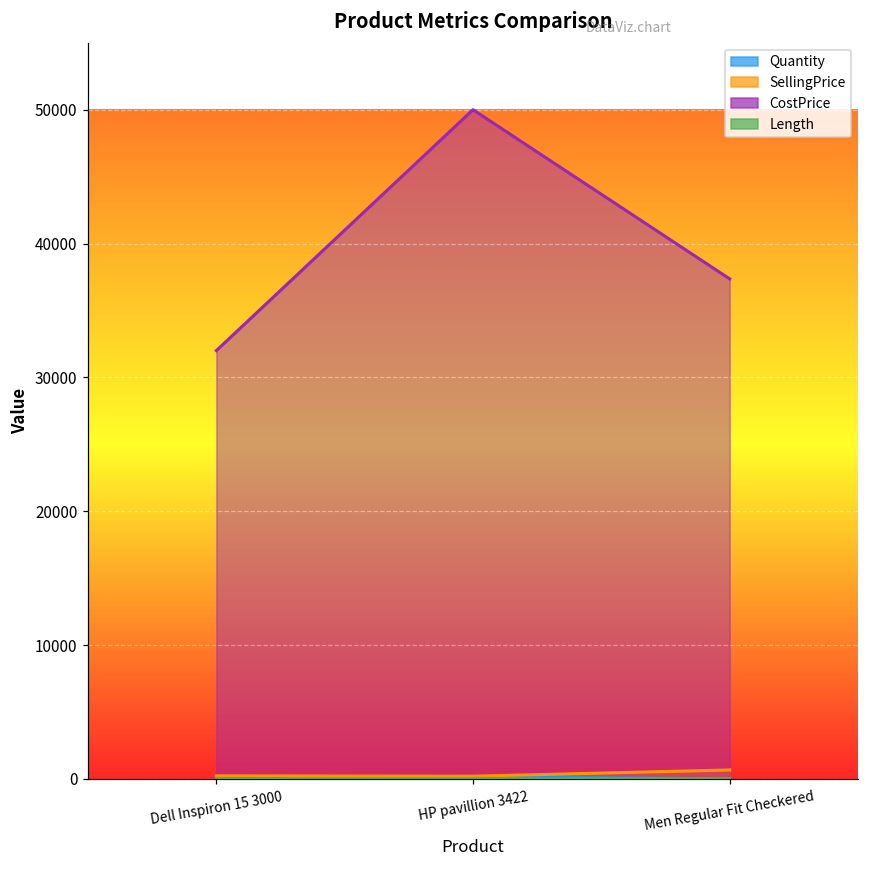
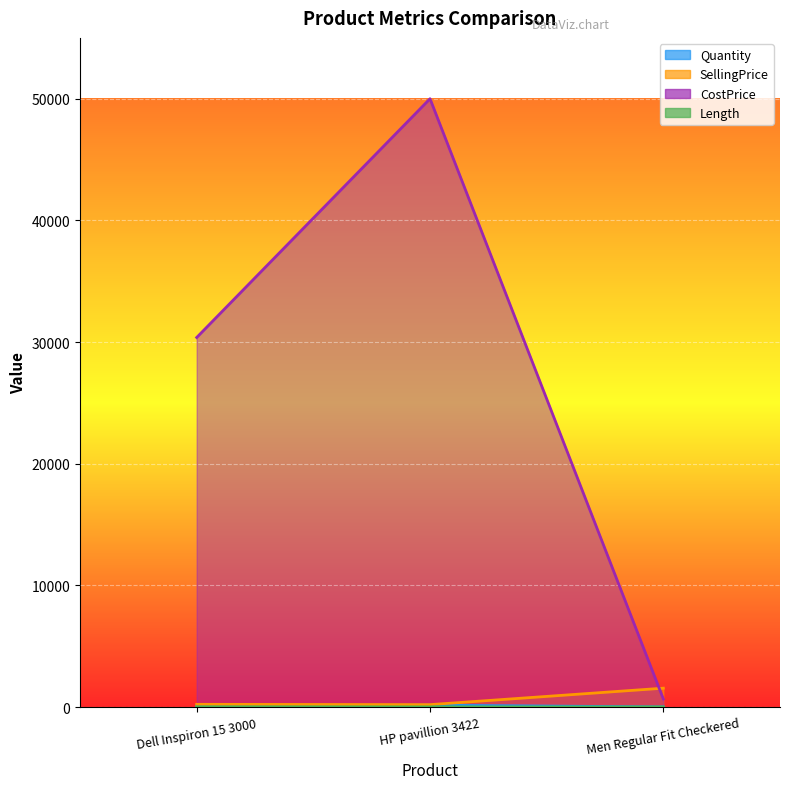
  {
    "SellingPrice": {
-     "Men Regular Fit Checkered": 700
+     "Men Regular Fit Checkered": 1600
    },
    "CostPrice": {
-     "Dell Inspiron 15 3000": 32000,
+     "Dell Inspiron 15 3000": 30400,
      "HP pavillion 3422": 50000,
-     "Men Regular Fit Checkered": 37400
+     "Men Regular Fit Checkered": 700
    }
  }
